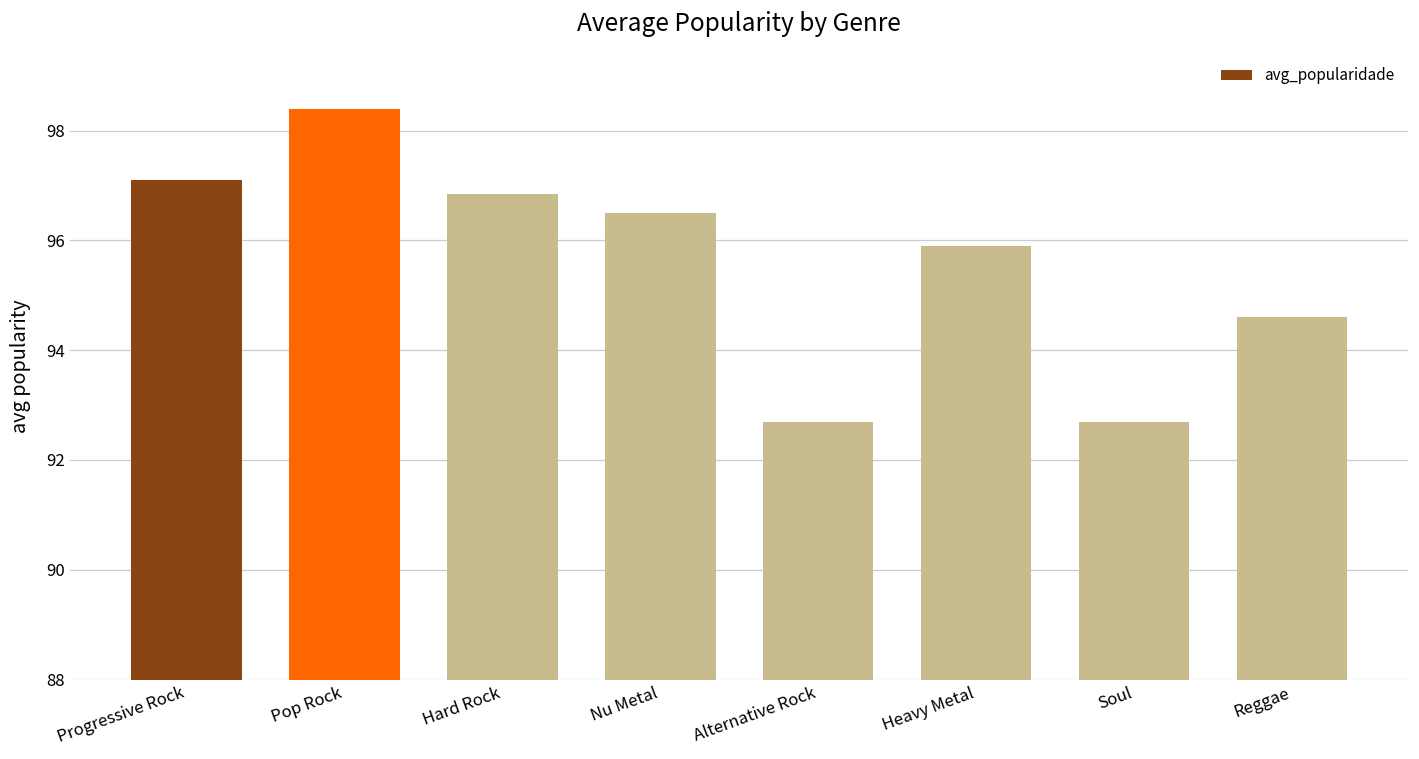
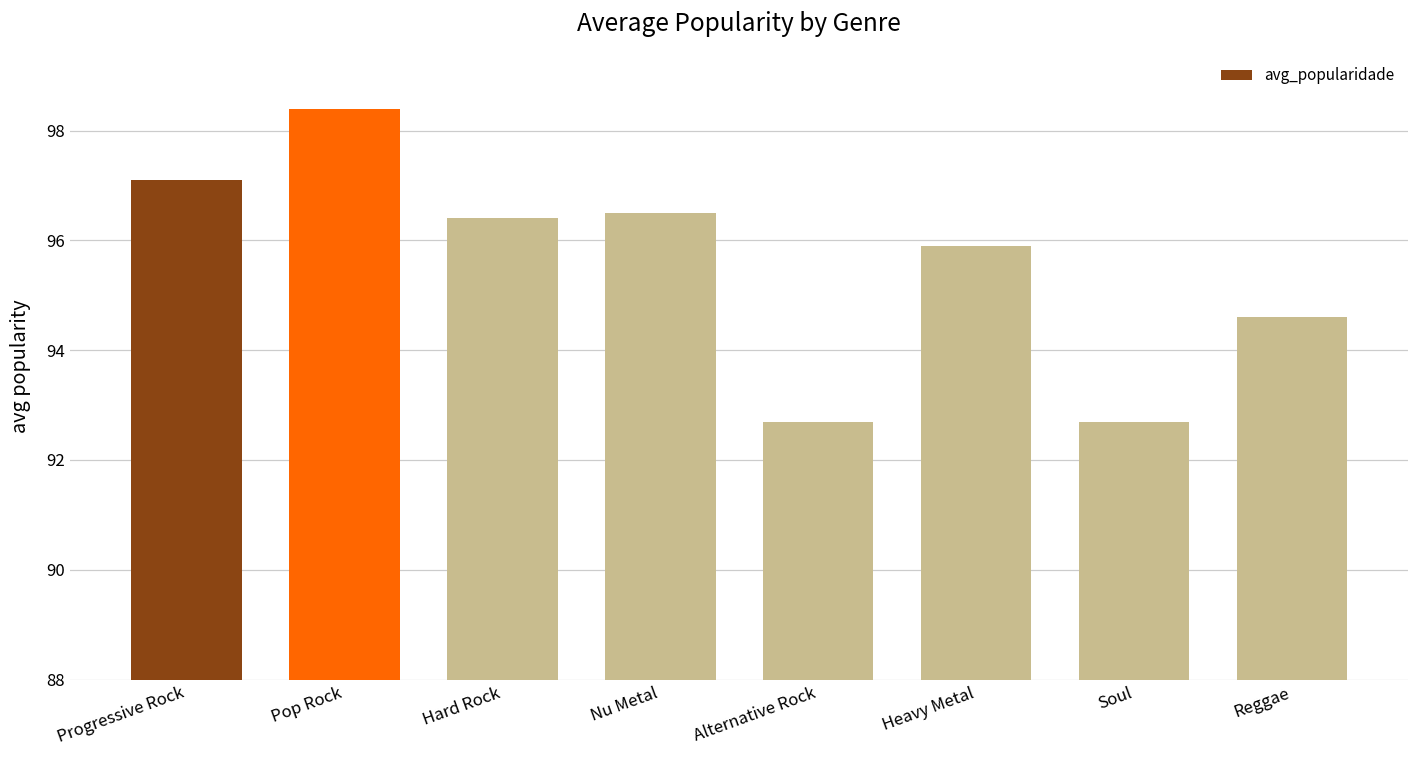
  {
    "Progressive Rock": 97.1,
    "Pop Rock": 98.4,
-   "Hard Rock": 96.9,
+   "Hard Rock": 96.4,
    "Nu Metal": 96.5,
    "Alternative Rock": 92.7,
    "Heavy Metal": 95.9,
    "Soul": 92.7,
    "Reggae": 94.6
  }
